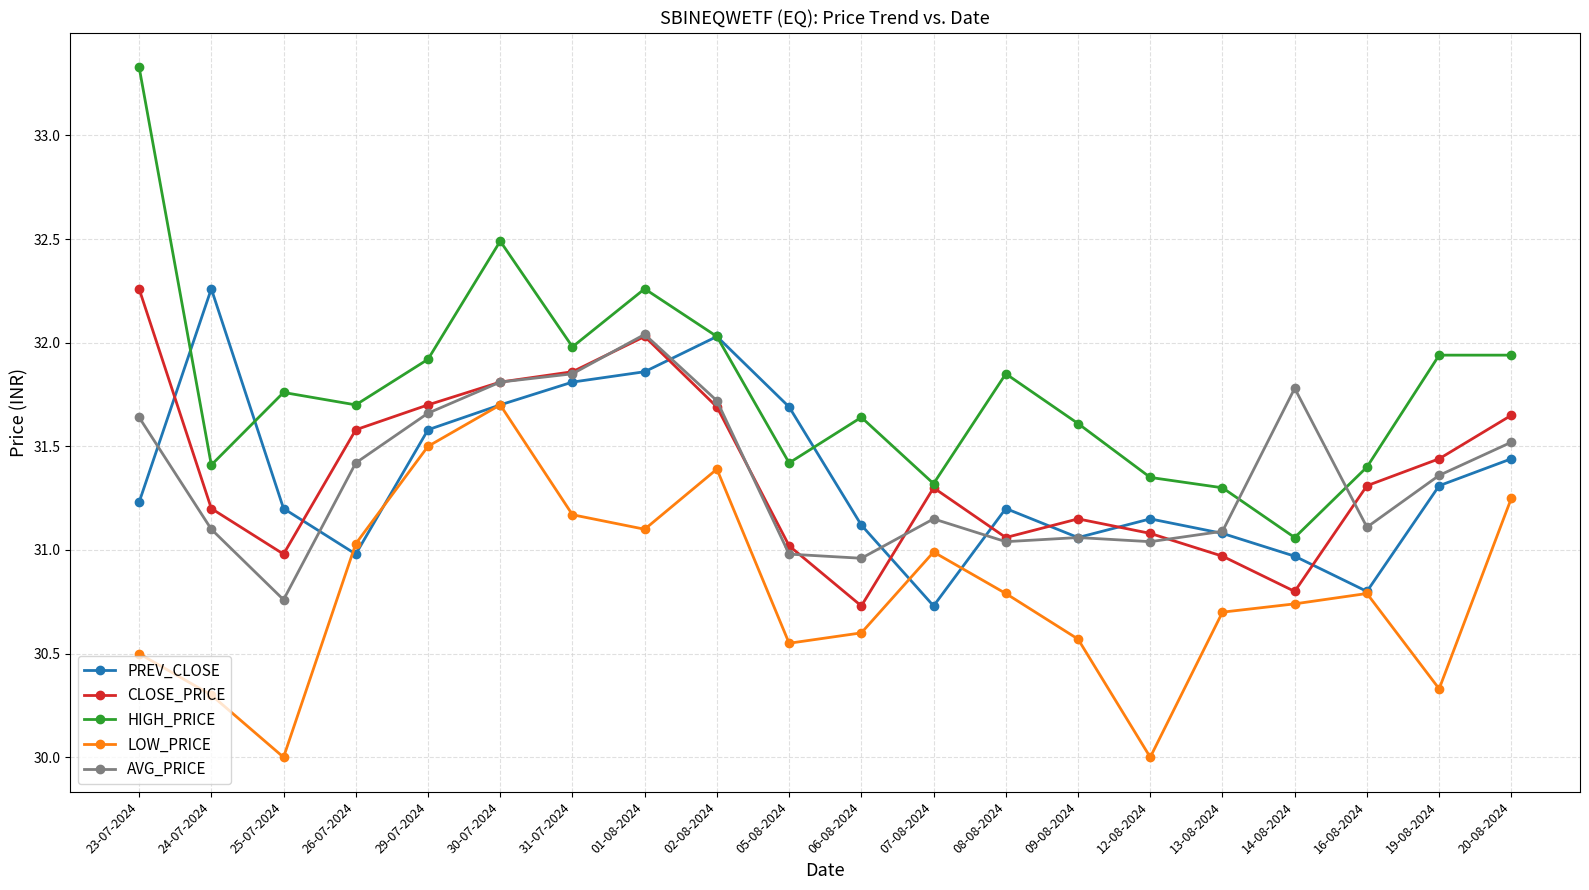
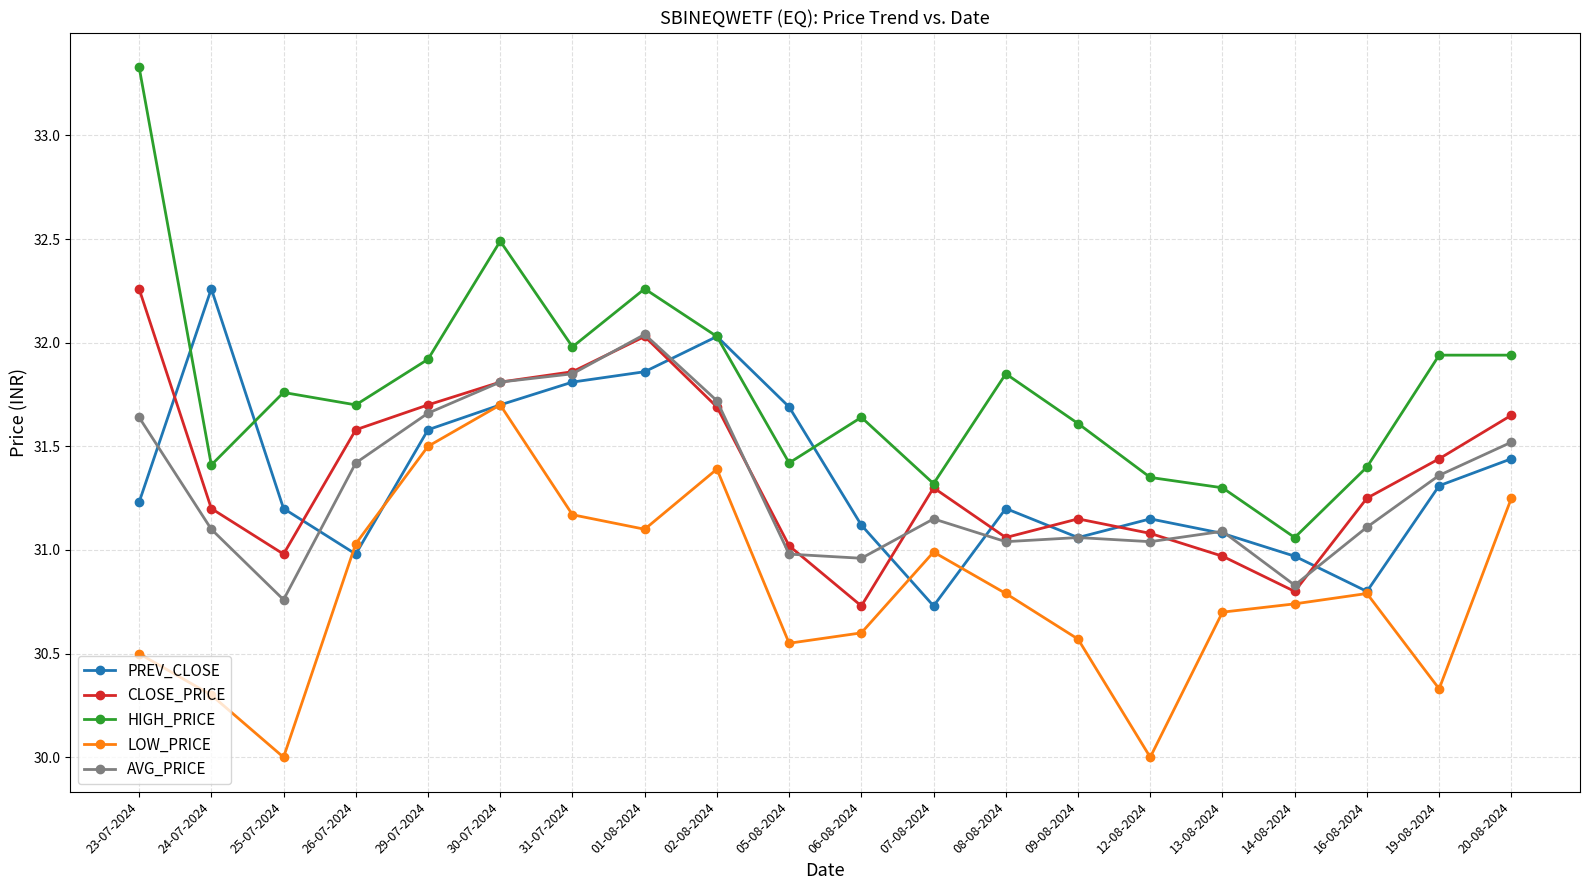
  {
    "PREV_CLOSE": {
      "23-07-2024": 31.23,
      "24-07-2024": 32.26,
      "25-07-2024": 31.20,
      "26-07-2024": 30.98,
      "29-07-2024": 31.58,
      "31-07-2024": 31.81,
      "01-08-2024": 31.86,
      "05-08-2024": 31.69,
      "06-08-2024": 31.12,
      "07-08-2024": 30.73,
      "08-08-2024": 31.20,
      "12-08-2024": 31.15,
      "14-08-2024": 30.97,
      "19-08-2024": 31.31,
      "20-08-2024": 31.44
    },
    "CLOSE_PRICE": {
      "23-07-2024": 32.26,
      "24-07-2024": 31.20,
      "25-07-2024": 30.98,
      "26-07-2024": 31.58,
      "29-07-2024": 31.70,
      "02-08-2024": 31.69,
      "05-08-2024": 31.02,
      "06-08-2024": 30.73,
      "07-08-2024": 31.30,
      "08-08-2024": 31.06,
      "09-08-2024": 31.15,
      "12-08-2024": 31.08,
      "13-08-2024": 30.97,
      "14-08-2024": 30.80,
-     "16-08-2024": 31.31,
+     "16-08-2024": 31.25,
      "19-08-2024": 31.44,
      "20-08-2024": 31.65
    },
    "HIGH_PRICE": {
      "23-07-2024": 33.33,
      "24-07-2024": 31.41,
      "25-07-2024": 31.76,
      "26-07-2024": 31.70,
      "29-07-2024": 31.92,
      "30-07-2024": 32.49,
      "31-07-2024": 31.98,
      "01-08-2024": 32.26,
      "05-08-2024": 31.42,
      "06-08-2024": 31.64,
      "07-08-2024": 31.32,
      "08-08-2024": 31.85,
      "09-08-2024": 31.61,
      "12-08-2024": 31.35,
      "13-08-2024": 31.30,
      "14-08-2024": 31.06,
      "16-08-2024": 31.40,
      "19-08-2024": 31.94,
      "20-08-2024": 31.94
    },
    "LOW_PRICE": {
      "23-07-2024": 30.50,
      "25-07-2024": 30.00,
      "26-07-2024": 31.03,
      "29-07-2024": 31.50,
      "31-07-2024": 31.17,
      "01-08-2024": 31.10,
      "02-08-2024": 31.39,
      "05-08-2024": 30.55,
      "06-08-2024": 30.60,
      "07-08-2024": 30.99,
      "08-08-2024": 30.79,
      "09-08-2024": 30.57,
      "12-08-2024": 30.00,
      "13-08-2024": 30.70,
      "14-08-2024": 30.74,
      "19-08-2024": 30.33,
      "20-08-2024": 31.25
    },
    "AVG_PRICE": {
      "23-07-2024": 31.64,
      "24-07-2024": 31.10,
      "25-07-2024": 30.76,
      "26-07-2024": 31.42,
      "29-07-2024": 31.66,
      "02-08-2024": 31.72,
      "05-08-2024": 30.98,
      "06-08-2024": 30.96,
      "07-08-2024": 31.15,
      "08-08-2024": 31.04,
      "12-08-2024": 31.04,
-     "14-08-2024": 31.78,
+     "14-08-2024": 30.83,
      "16-08-2024": 31.11,
      "19-08-2024": 31.36,
      "20-08-2024": 31.52
    }
  }
